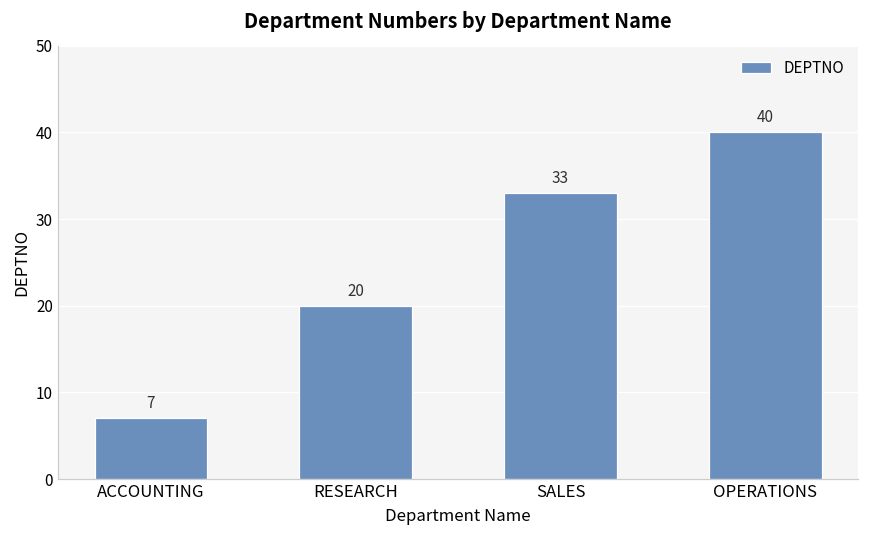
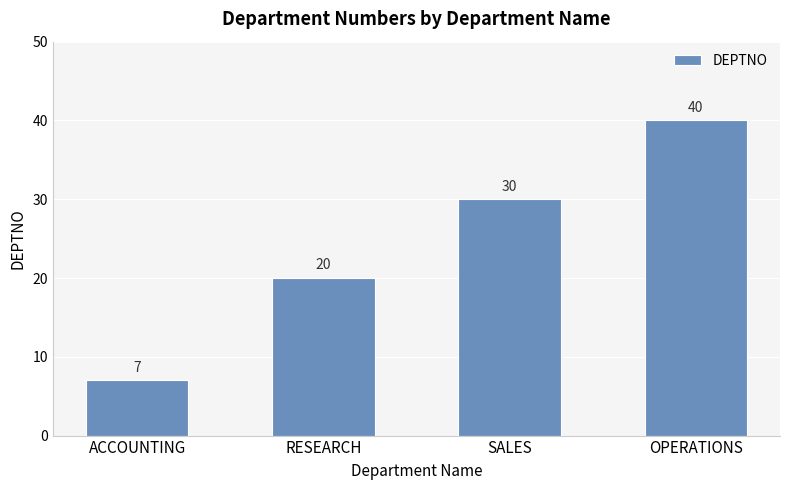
  {
    "ACCOUNTING": 7,
    "RESEARCH": 20,
-   "SALES": 33,
+   "SALES": 30,
    "OPERATIONS": 40
  }
